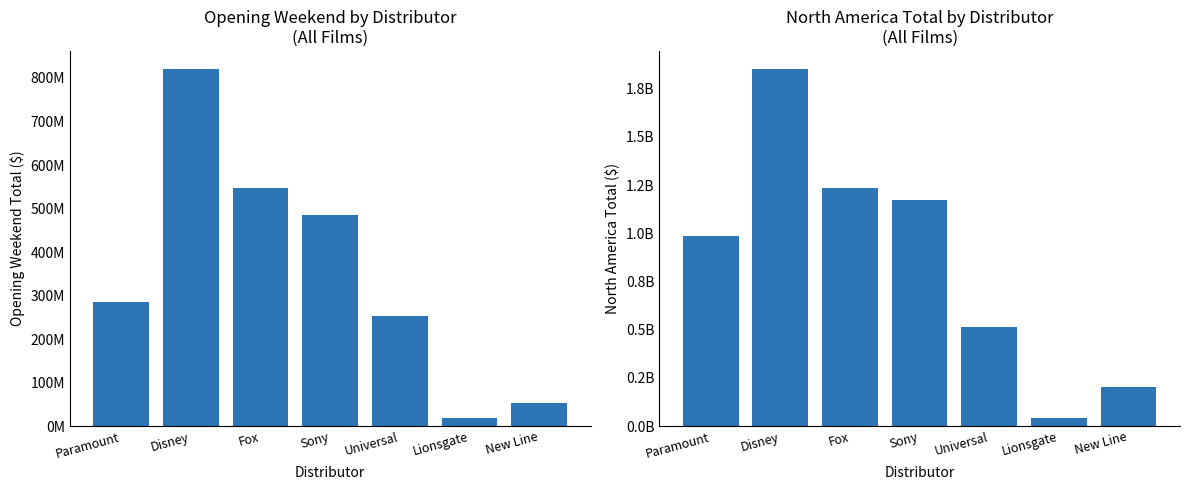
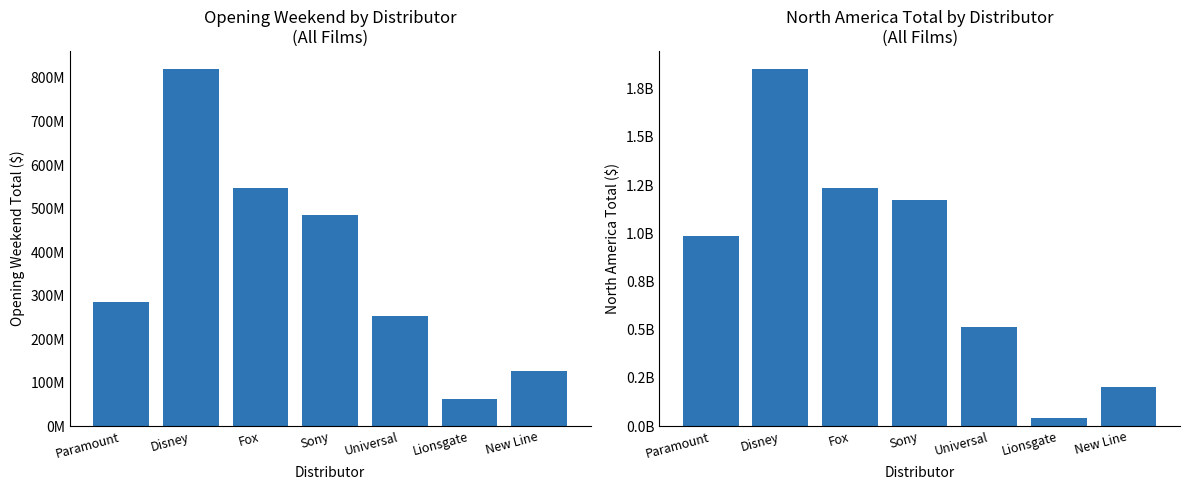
  {
    "Opening Weekend by Distributor (All Films)": {
      "Paramount": 290000000,
      "Disney": 820000000,
      "Fox": 550000000,
      "Sony": 480000000,
      "Universal": 250000000,
-     "Lionsgate": 20000000,
-     "New Line": 50000000
+     "Lionsgate": 60000000,
+     "New Line": 130000000
    }
  }
